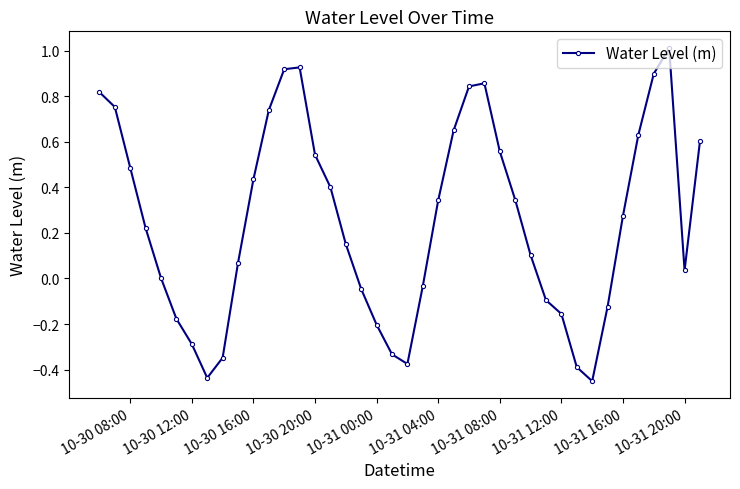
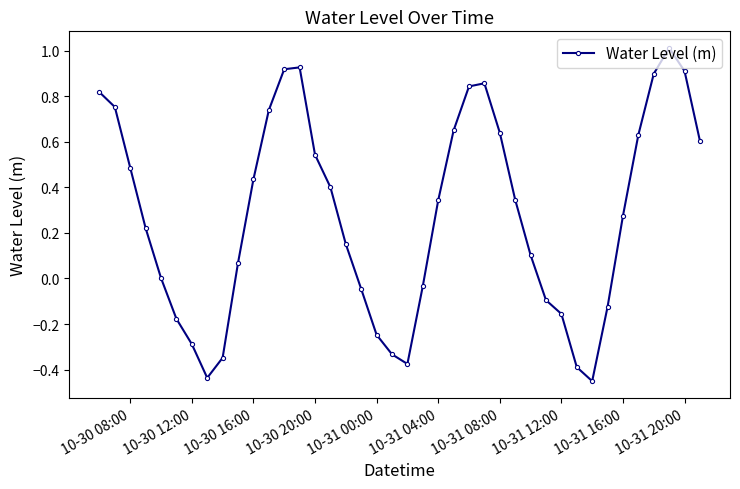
  {
    "10-30 08:00": 0.49,
    "10-30 12:00": -0.29,
    "10-30 16:00": 0.43,
    "10-30 20:00": 0.54,
-   "10-31 00:00": -0.20,
+   "10-31 00:00": -0.25,
    "10-31 04:00": 0.34,
-   "10-31 08:00": 0.56,
+   "10-31 08:00": 0.64,
    "10-31 12:00": -0.16,
    "10-31 16:00": 0.28,
-   "10-31 20:00": 0.04
+   "10-31 20:00": 0.91
  }
